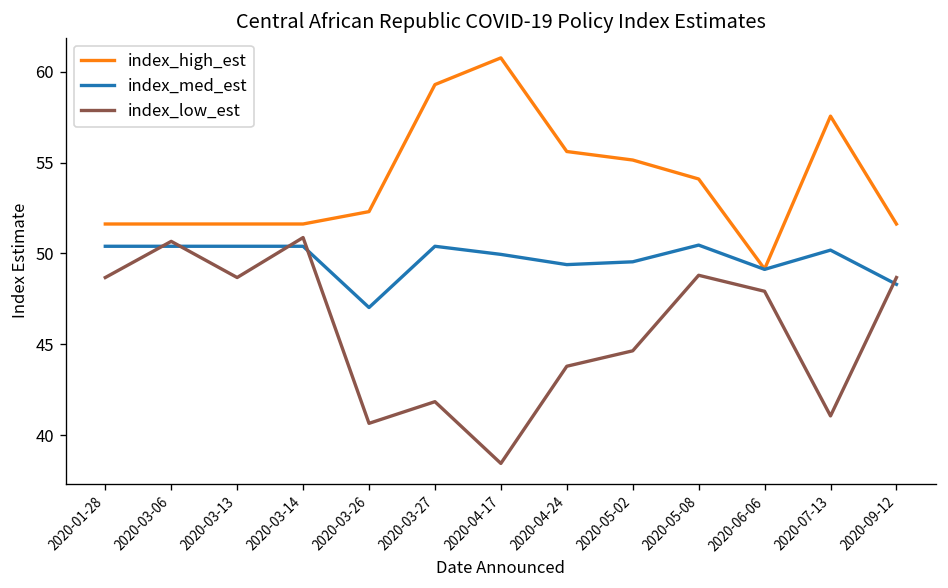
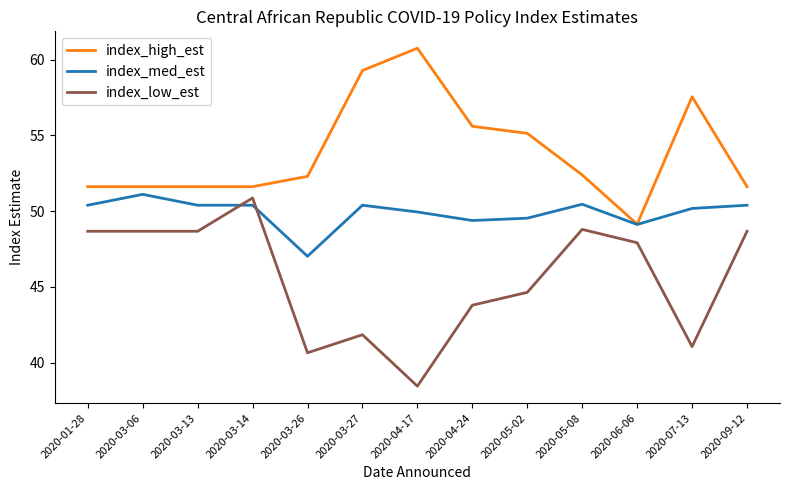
  {
    "index_high_est": {
      "2020-01-28": 51.6,
      "2020-03-06": 51.6,
      "2020-03-13": 51.6,
      "2020-03-14": 51.6,
      "2020-03-26": 52.3,
      "2020-03-27": 59.3,
      "2020-04-17": 60.8,
      "2020-04-24": 55.6,
      "2020-05-02": 55.1,
-     "2020-05-08": 54.1,
+     "2020-05-08": 52.4,
      "2020-07-13": 57.6,
      "2020-09-12": 51.6
    },
    "index_med_est": {
      "2020-01-28": 50.4,
-     "2020-03-06": 50.4,
+     "2020-03-06": 51.1,
      "2020-03-13": 50.4,
      "2020-03-14": 50.4,
      "2020-03-26": 47.0,
      "2020-03-27": 50.4,
      "2020-04-17": 50.0,
      "2020-04-24": 49.4,
      "2020-05-02": 49.5,
      "2020-05-08": 50.5,
      "2020-07-13": 50.2,
-     "2020-09-12": 48.3
+     "2020-09-12": 50.4
    },
    "index_low_est": {
      "2020-01-28": 48.7,
-     "2020-03-06": 50.7,
+     "2020-03-06": 48.7,
      "2020-03-13": 48.7,
      "2020-03-14": 50.9,
      "2020-03-26": 40.7,
      "2020-03-27": 41.8,
      "2020-04-17": 38.5,
      "2020-04-24": 43.8,
      "2020-05-02": 44.6,
      "2020-05-08": 48.8,
      "2020-06-06": 47.9,
      "2020-07-13": 41.1,
      "2020-09-12": 48.7
    }
  }
